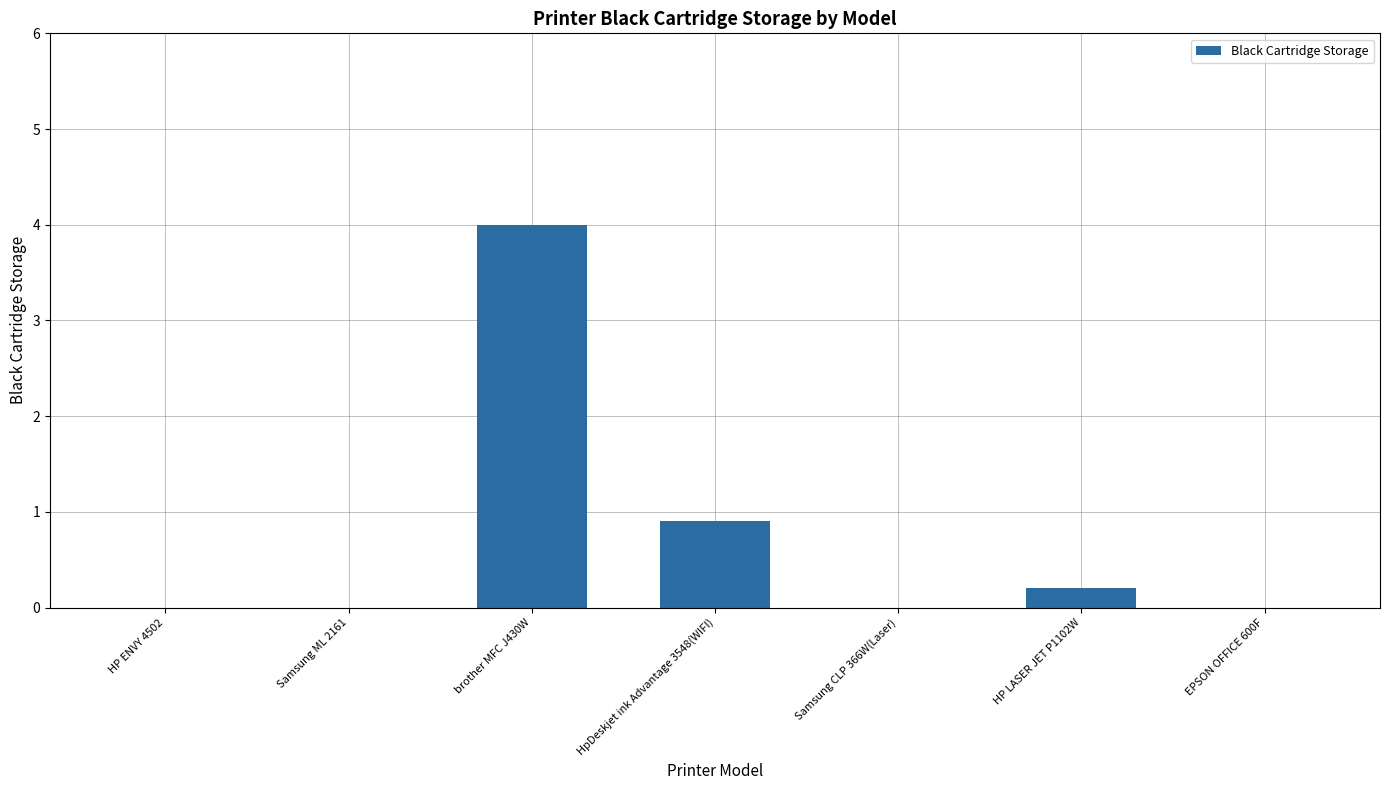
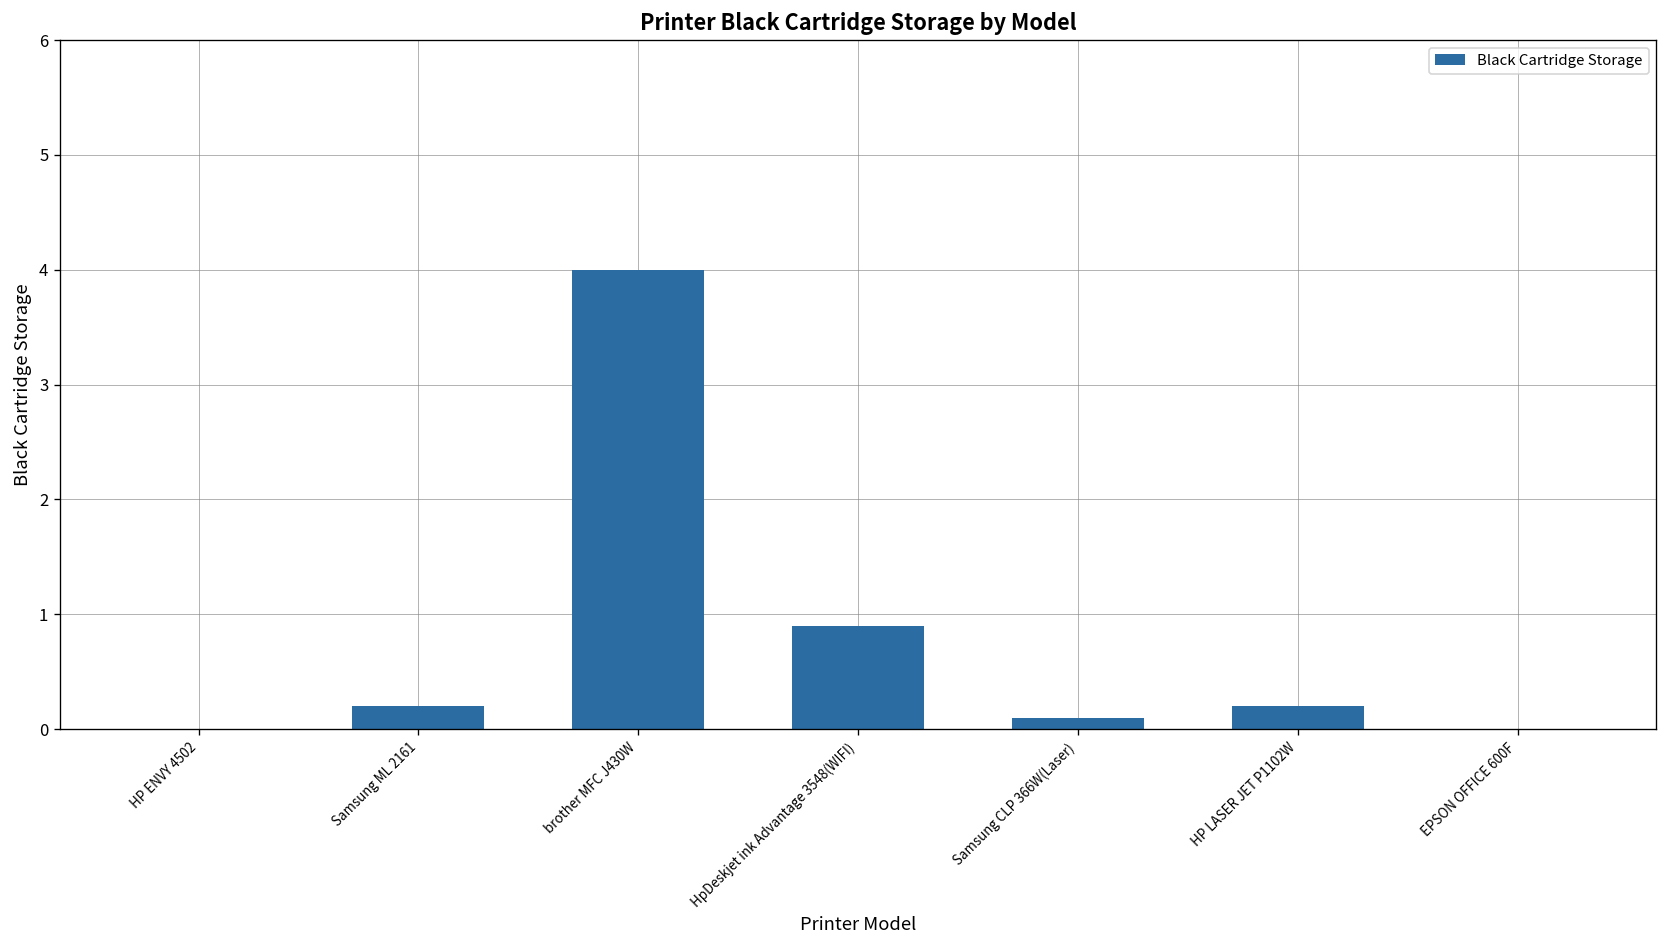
  {
    "HP ENVY 4502": 0.0,
-   "Samsung ML 2161": 0.0,
+   "Samsung ML 2161": 0.2,
    "brother MFC J430W": 4.0,
    "HpDeskjet ink Advantage 3548(WIFI)": 0.9,
-   "Samsung CLP 366W(Laser)": 0.0,
+   "Samsung CLP 366W(Laser)": 0.1,
    "HP LASER JET P1102W": 0.2,
    "EPSON OFFICE 600F": 0.0
  }
